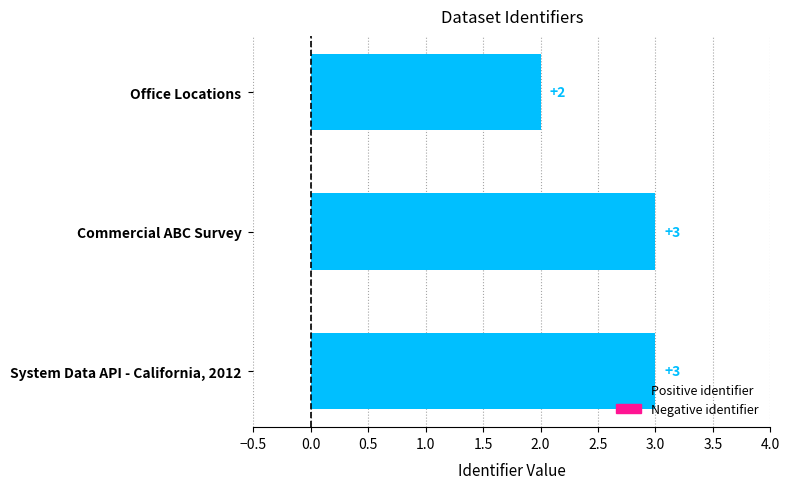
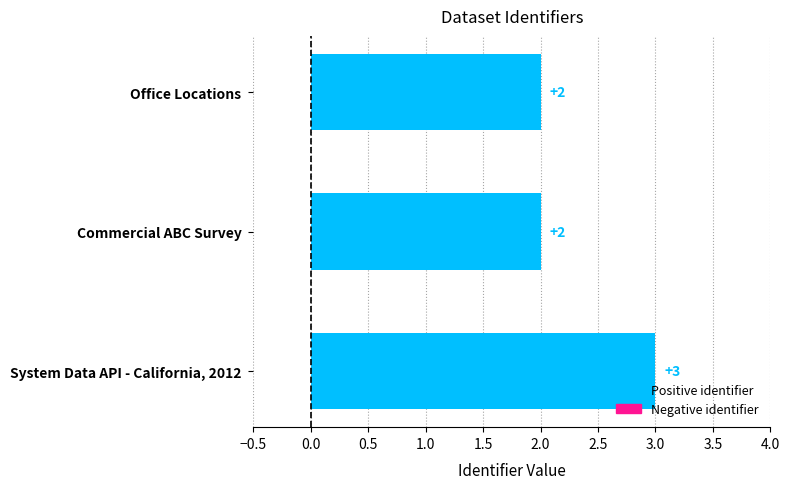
  {
    "Office Locations": "+2",
-   "Commercial ABC Survey": "+3",
+   "Commercial ABC Survey": "+2",
    "System Data API - California, 2012": "+3"
  }
